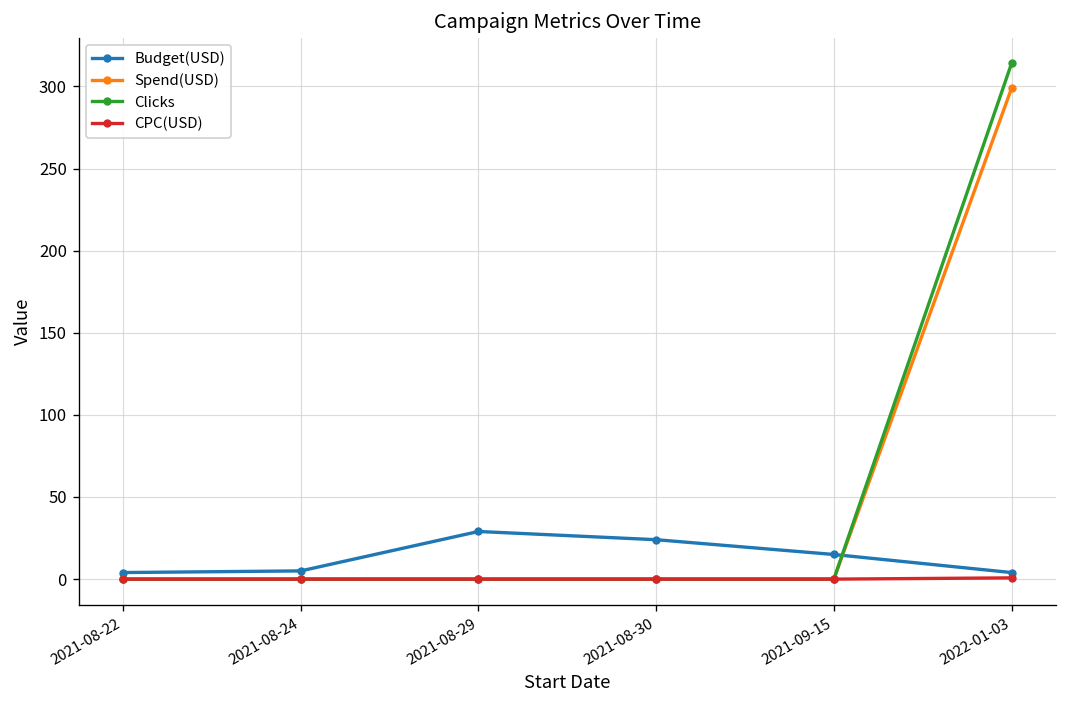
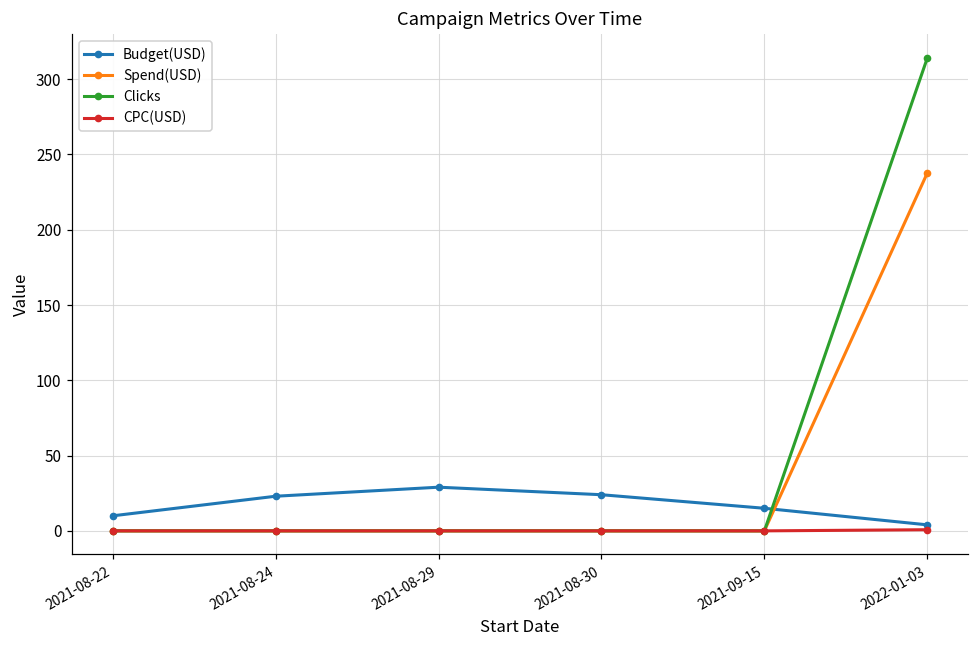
  {
    "Budget(USD)": {
-     "2021-08-22": 4,
-     "2021-08-24": 5,
+     "2021-08-22": 10,
+     "2021-08-24": 23,
      "2021-08-29": 29,
      "2021-08-30": 24,
      "2021-09-15": 15,
      "2022-01-03": 4
    },
    "Spend(USD)": {
-     "2022-01-03": 299
+     "2022-01-03": 238
    },
    "Clicks": {
      "2022-01-03": 314
    },
    "CPC(USD)": {
      "2022-01-03": 1
    }
  }
